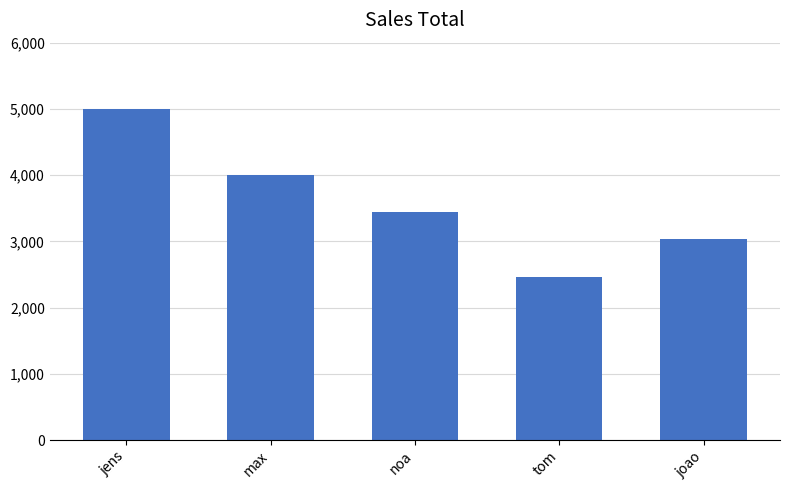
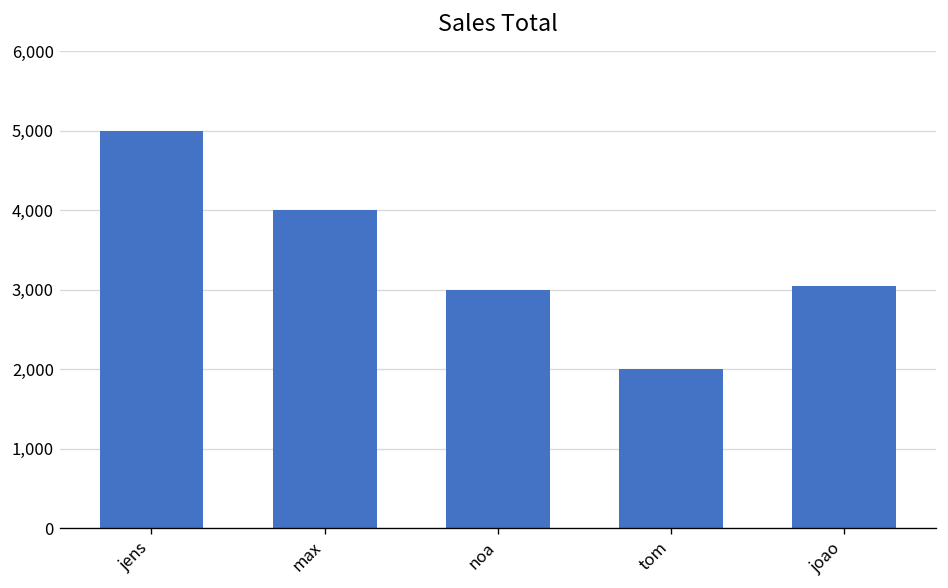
  {
    "jens": "5,000",
    "max": "4,000",
-   "noa": "3,400",
-   "tom": "2,500",
+   "noa": "3,000",
+   "tom": "2,000",
    "joao": "3,000"
  }
